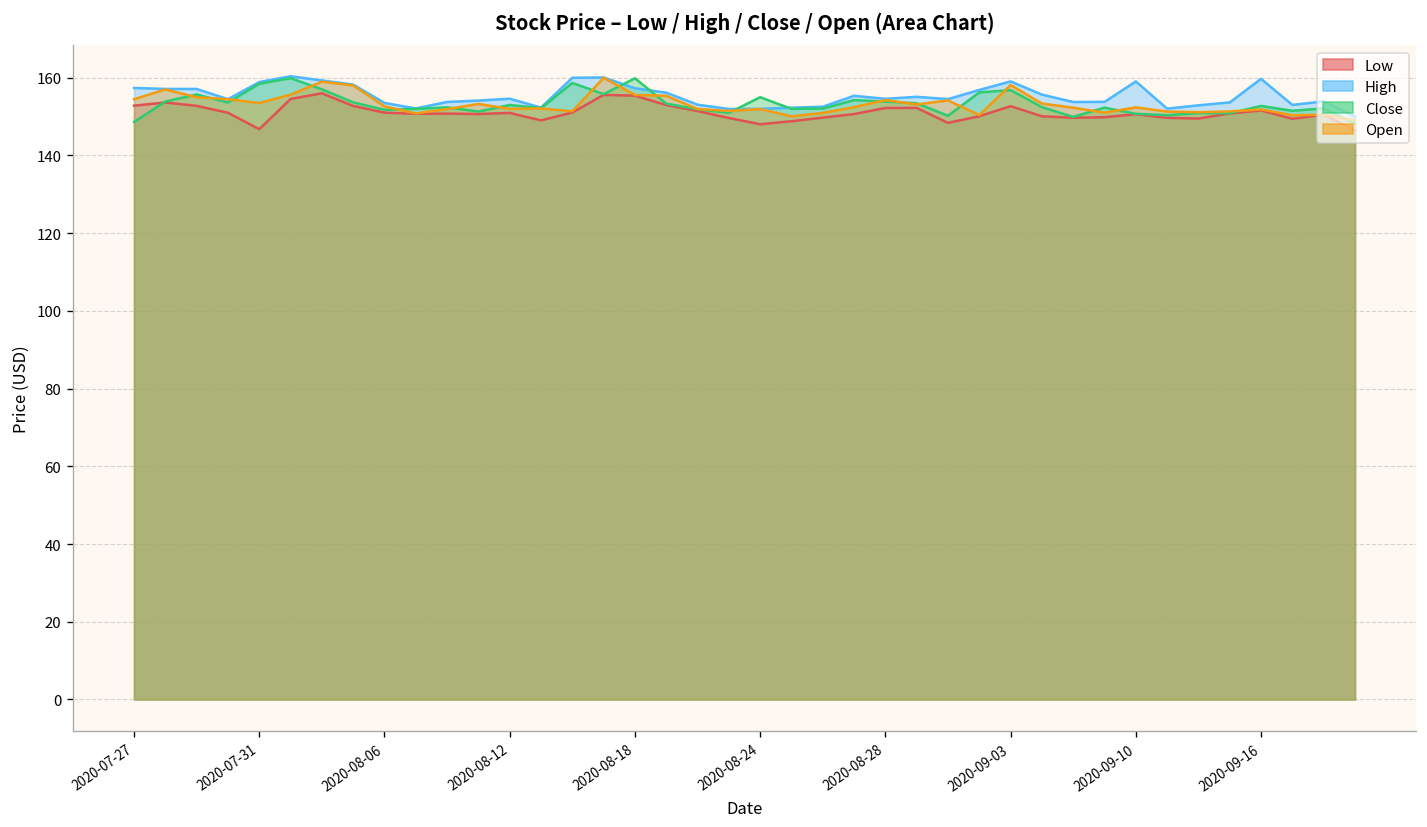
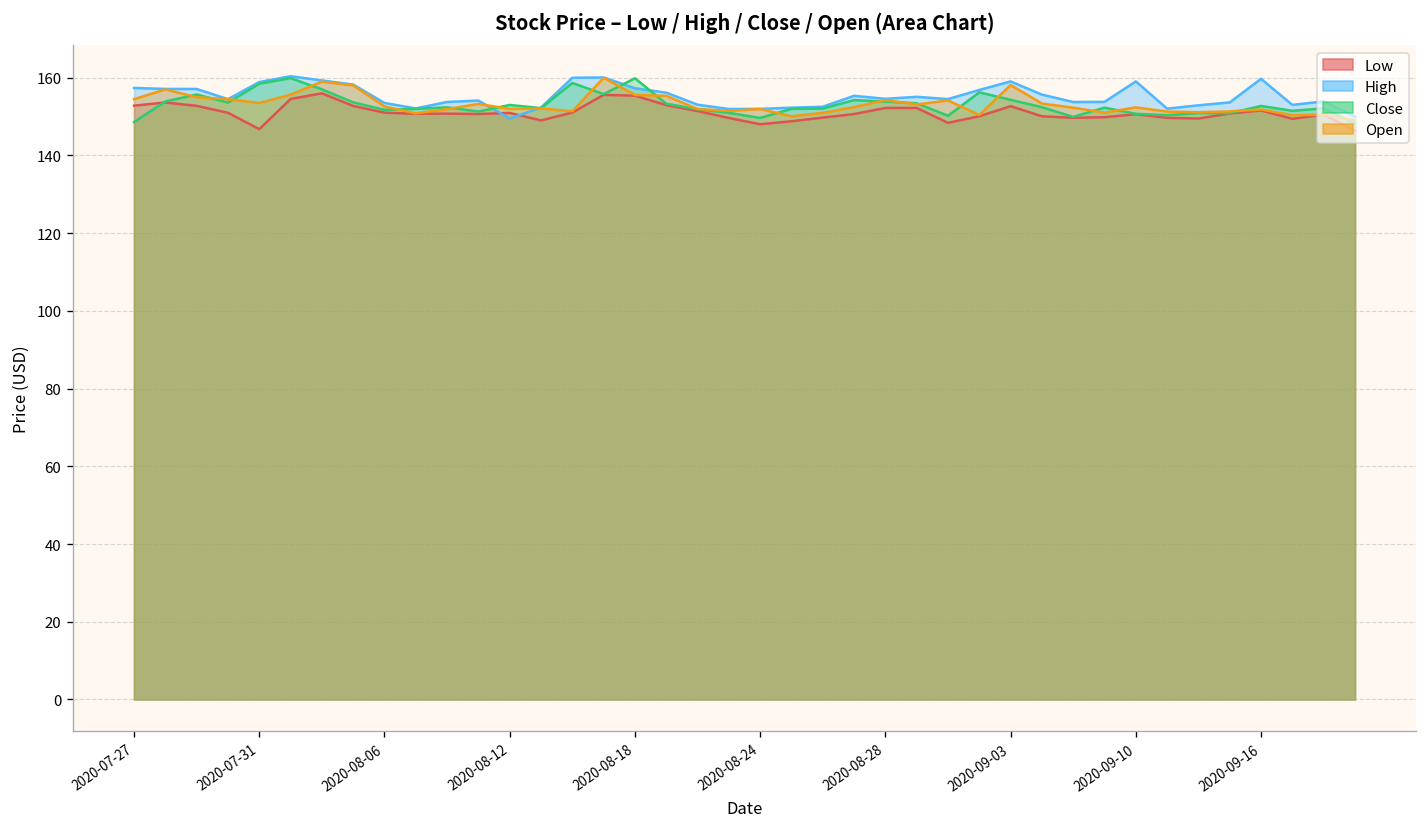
  {
    "High": {
      "2020-07-27": 157,
      "2020-08-06": 154,
-     "2020-08-12": 155,
+     "2020-08-12": 150,
      "2020-08-18": 157,
      "2020-09-03": 159,
      "2020-09-10": 159,
      "2020-09-16": 160
    },
    "Close": {
      "2020-07-27": 149,
      "2020-08-12": 153,
      "2020-08-18": 160,
-     "2020-08-24": 155,
-     "2020-09-03": 157,
+     "2020-08-24": 150,
+     "2020-09-03": 154,
      "2020-09-16": 153
    }
  }
